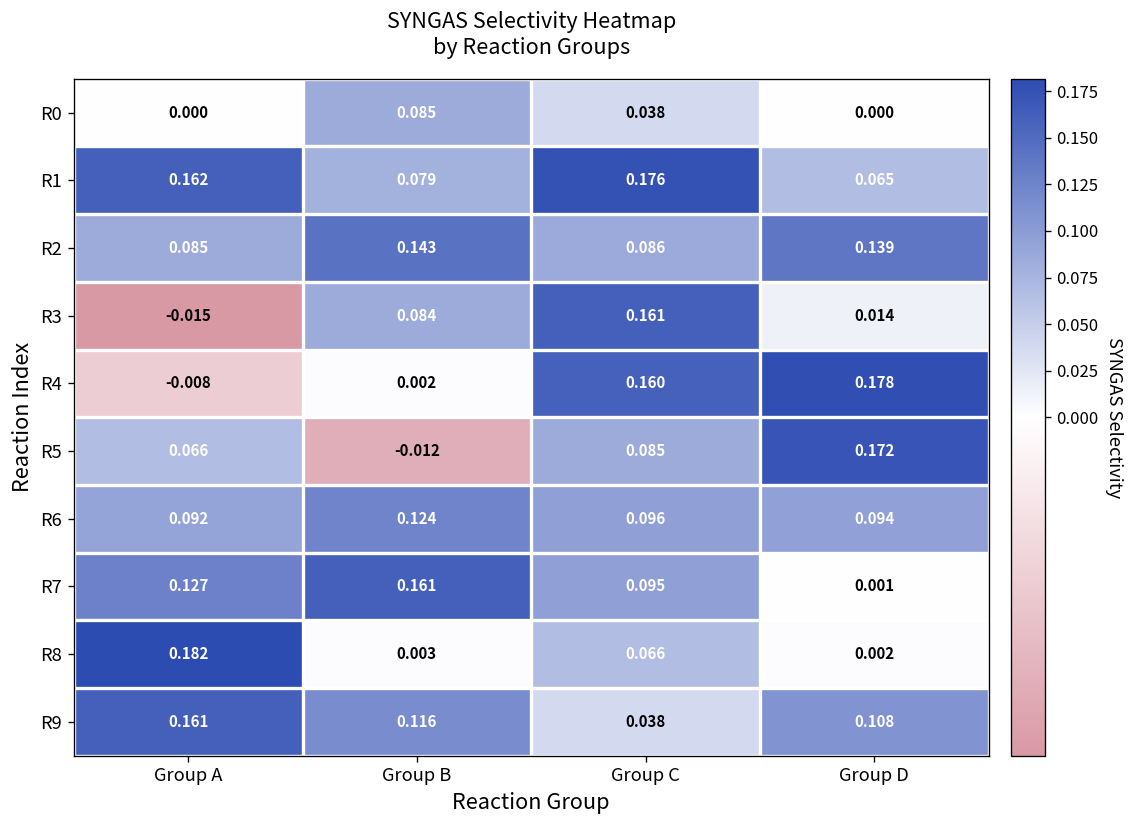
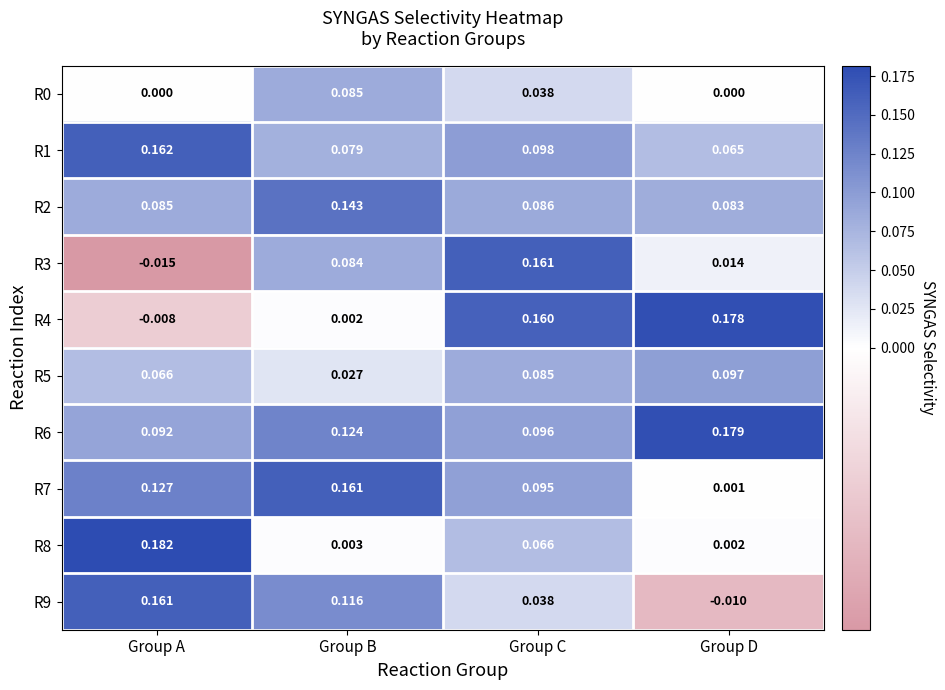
  {
    "R0": {
      "Group A": 0.000,
      "Group B": 0.085,
      "Group C": 0.038,
      "Group D": 0.000
    },
    "R1": {
      "Group A": 0.162,
      "Group B": 0.079,
-     "Group C": 0.176,
+     "Group C": 0.098,
      "Group D": 0.065
    },
    "R2": {
      "Group A": 0.085,
      "Group B": 0.143,
      "Group C": 0.086,
-     "Group D": 0.139
+     "Group D": 0.083
    },
    "R3": {
      "Group A": -0.015,
      "Group B": 0.084,
      "Group C": 0.161,
      "Group D": 0.014
    },
    "R4": {
      "Group A": -0.008,
      "Group B": 0.002,
      "Group C": 0.160,
      "Group D": 0.178
    },
    "R5": {
      "Group A": 0.066,
-     "Group B": -0.012,
+     "Group B": 0.027,
      "Group C": 0.085,
-     "Group D": 0.172
+     "Group D": 0.097
    },
    "R6": {
      "Group A": 0.092,
      "Group B": 0.124,
      "Group C": 0.096,
-     "Group D": 0.094
+     "Group D": 0.179
    },
    "R7": {
      "Group A": 0.127,
      "Group B": 0.161,
      "Group C": 0.095,
      "Group D": 0.001
    },
    "R8": {
      "Group A": 0.182,
      "Group B": 0.003,
      "Group C": 0.066,
      "Group D": 0.002
    },
    "R9": {
      "Group A": 0.161,
      "Group B": 0.116,
      "Group C": 0.038,
-     "Group D": 0.108
+     "Group D": -0.010
    }
  }
